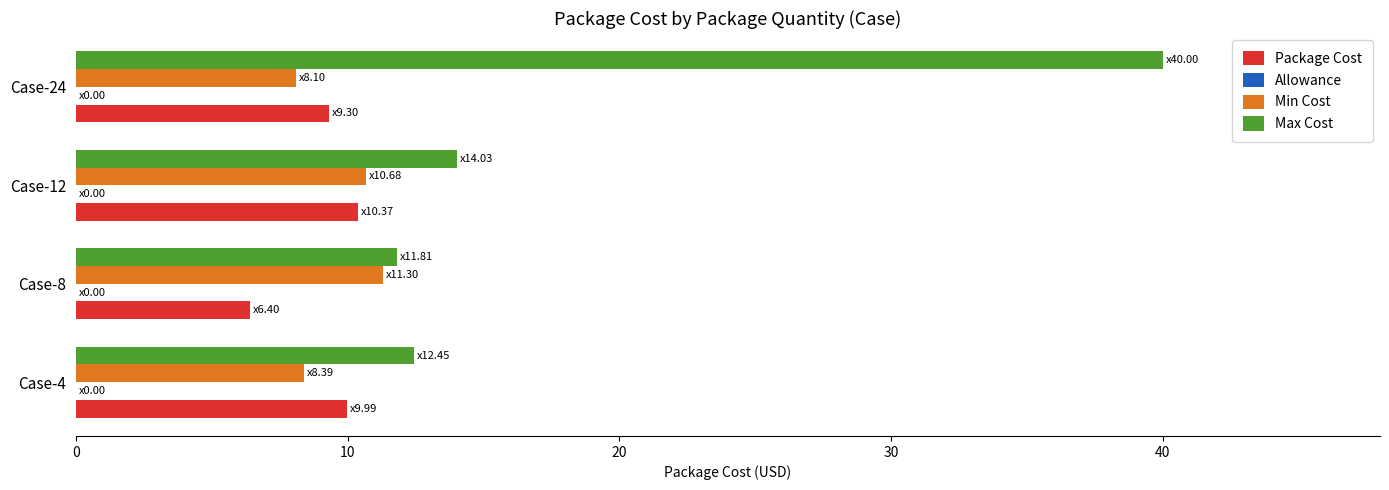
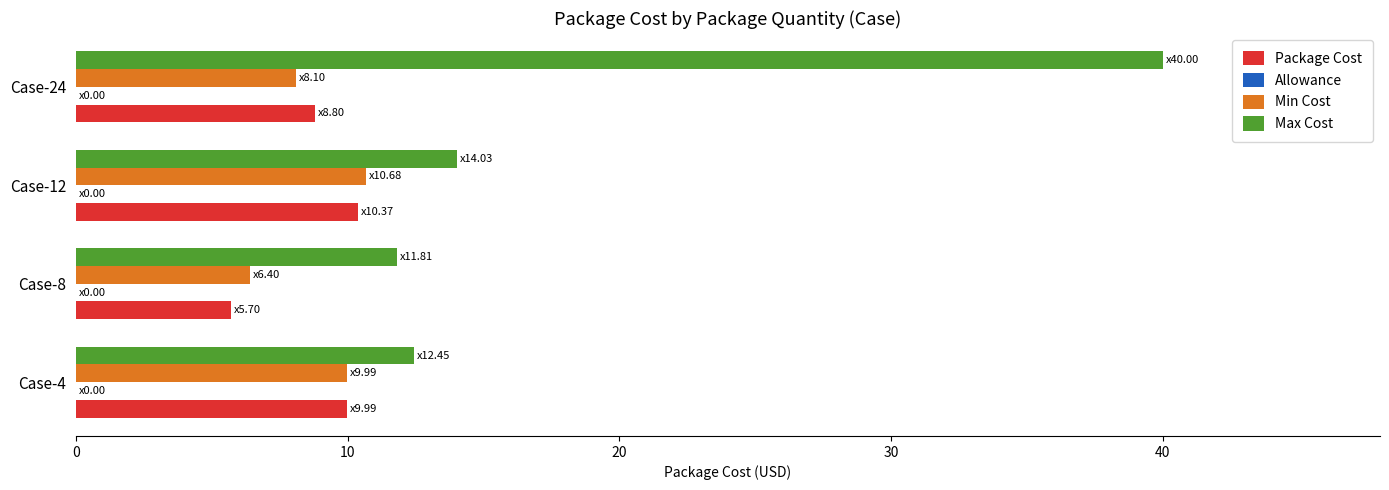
  {
    "Package Cost": {
-     "Case-24": 9.30,
-     "Case-8": 6.40
+     "Case-24": 8.80,
+     "Case-8": 5.70
    },
    "Allowance": {
      "Case-24": 0.0,
      "Case-12": 0.0,
      "Case-8": 0.0,
      "Case-4": 0.0
    },
    "Min Cost": {
-     "Case-8": 11.30,
-     "Case-4": 8.39
+     "Case-8": 6.40,
+     "Case-4": 9.99
    },
    "Max Cost": {
      "Case-24": 40.0,
      "Case-12": 14.0,
      "Case-8": 11.8,
      "Case-4": 12.5
    }
  }
